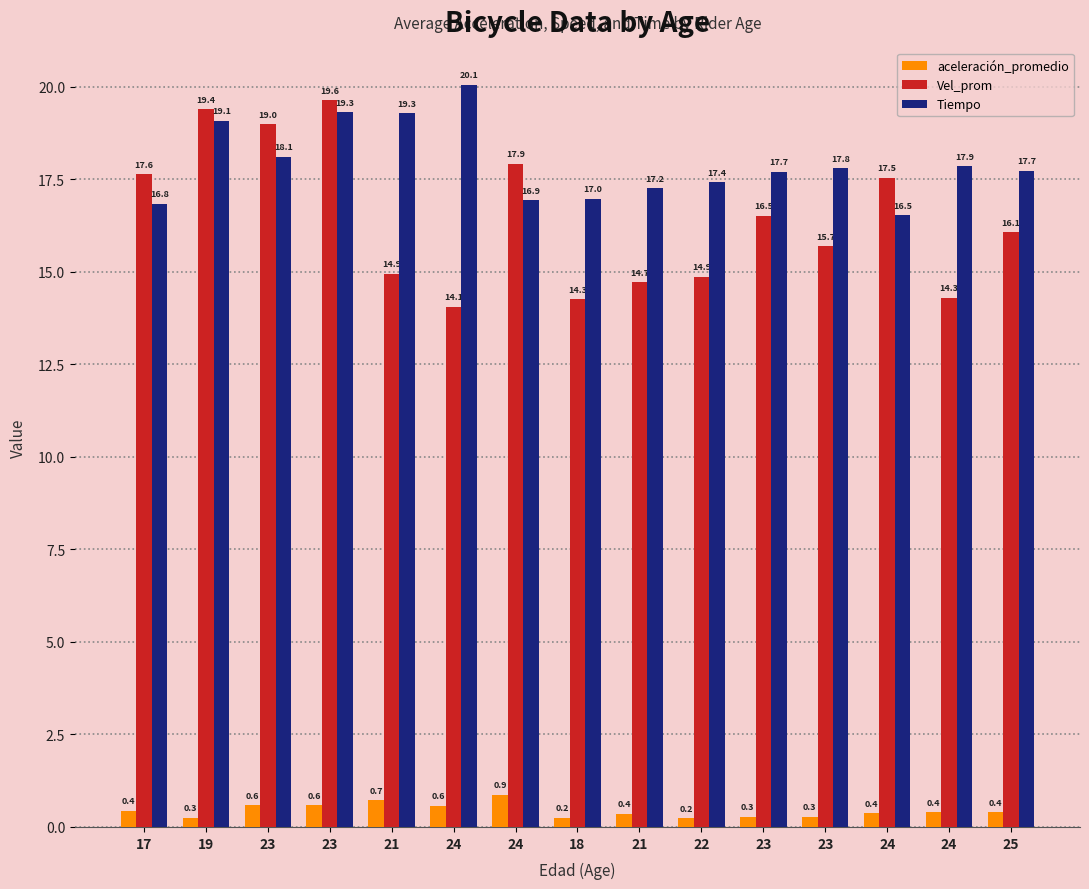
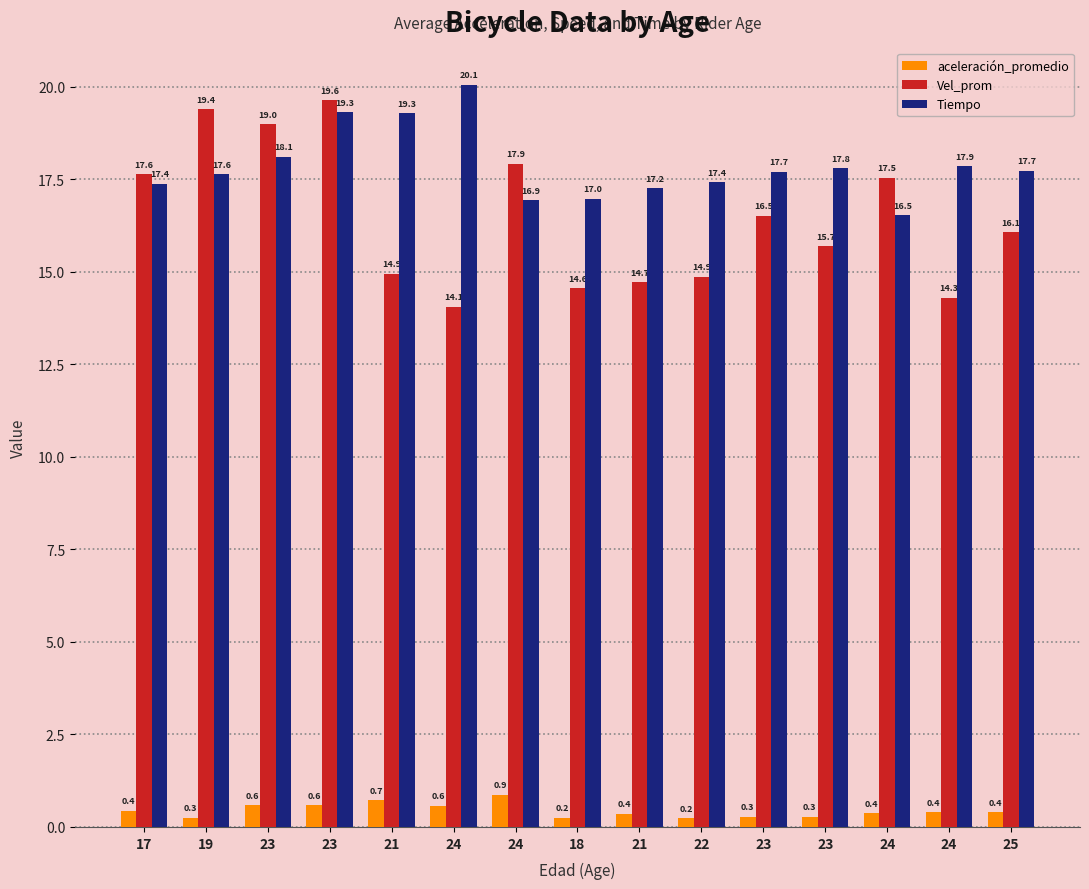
  {
    "aceleración_promedio": {
      "17": 0.4,
      "19": 0.3,
      "18": 0.2,
      "22": 0.2,
      "25": 0.4
    },
    "Vel_prom": {
      "17": 17.6,
      "19": 19.4,
-     "18": 14.3,
+     "18": 14.6,
      "22": 14.9,
      "25": 16.1
    },
    "Tiempo": {
-     "17": 16.8,
-     "19": 19.1,
+     "17": 17.4,
+     "19": 17.6,
      "18": 17.0,
      "22": 17.4,
      "25": 17.7
    }
  }
